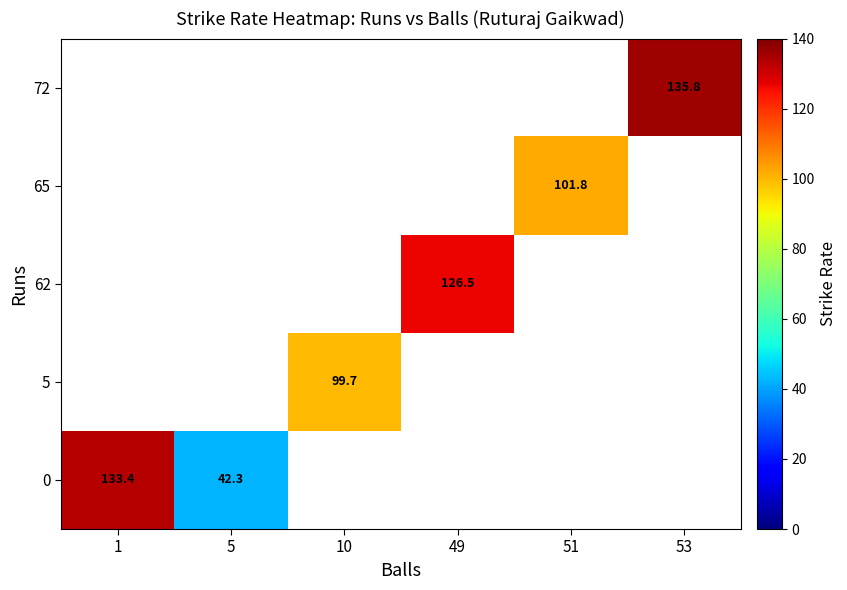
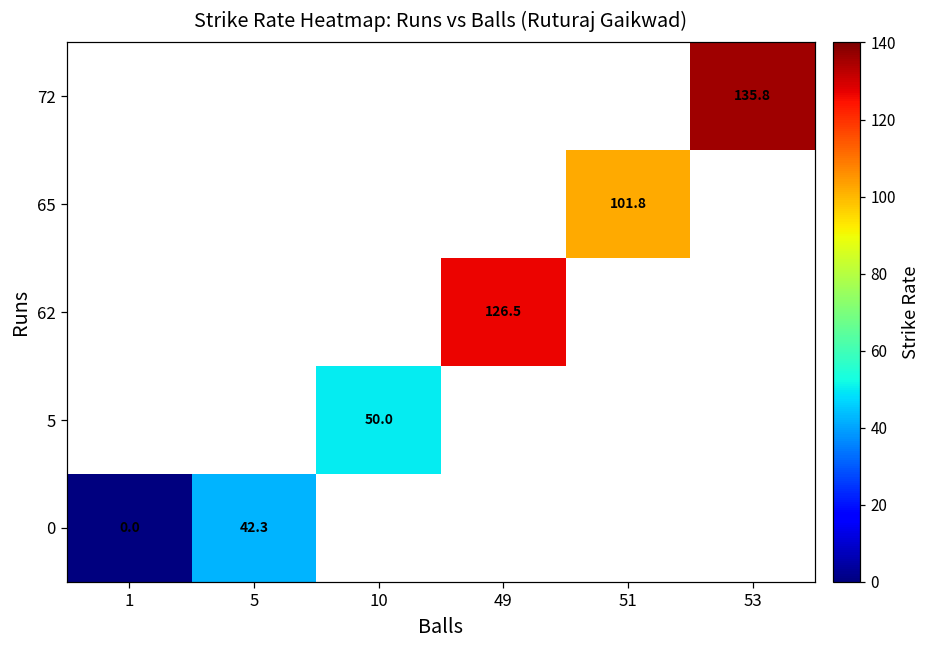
  {
    "72": {
      "53": 135.8
    },
    "65": {
      "51": 101.8
    },
    "62": {
      "49": 126.5
    },
    "5": {
-     "10": 99.7
+     "10": 50.0
    },
    "0": {
-     "1": 133.4,
+     "1": 0.0,
      "5": 42.3
    }
  }
